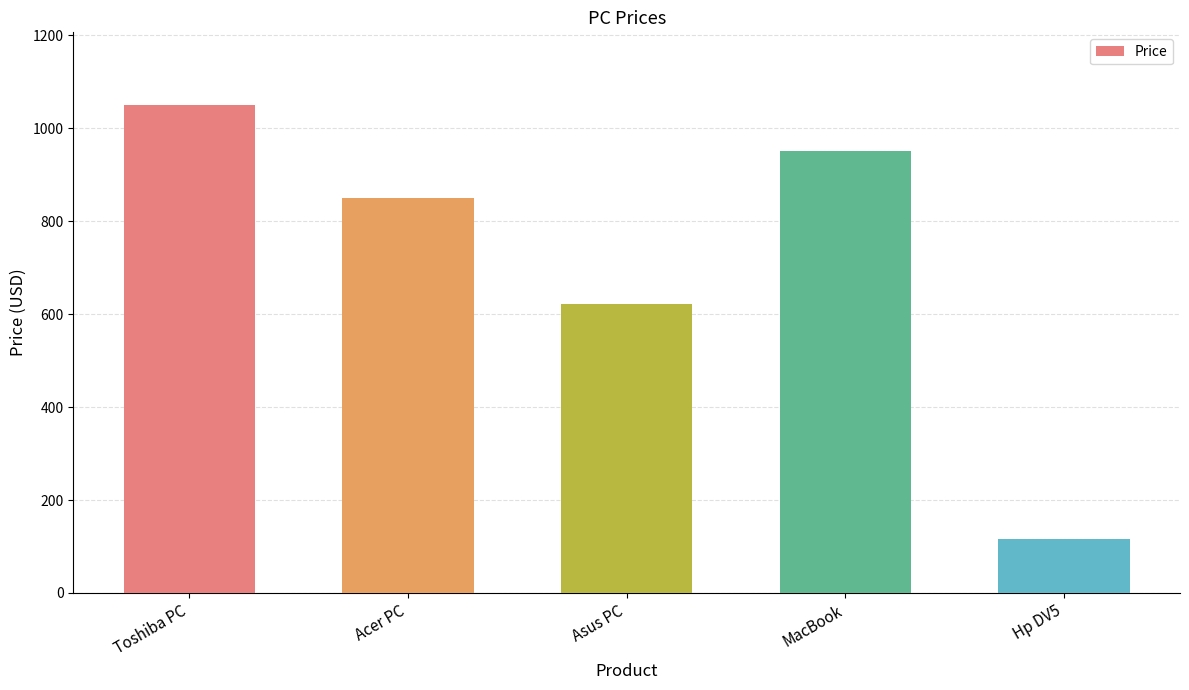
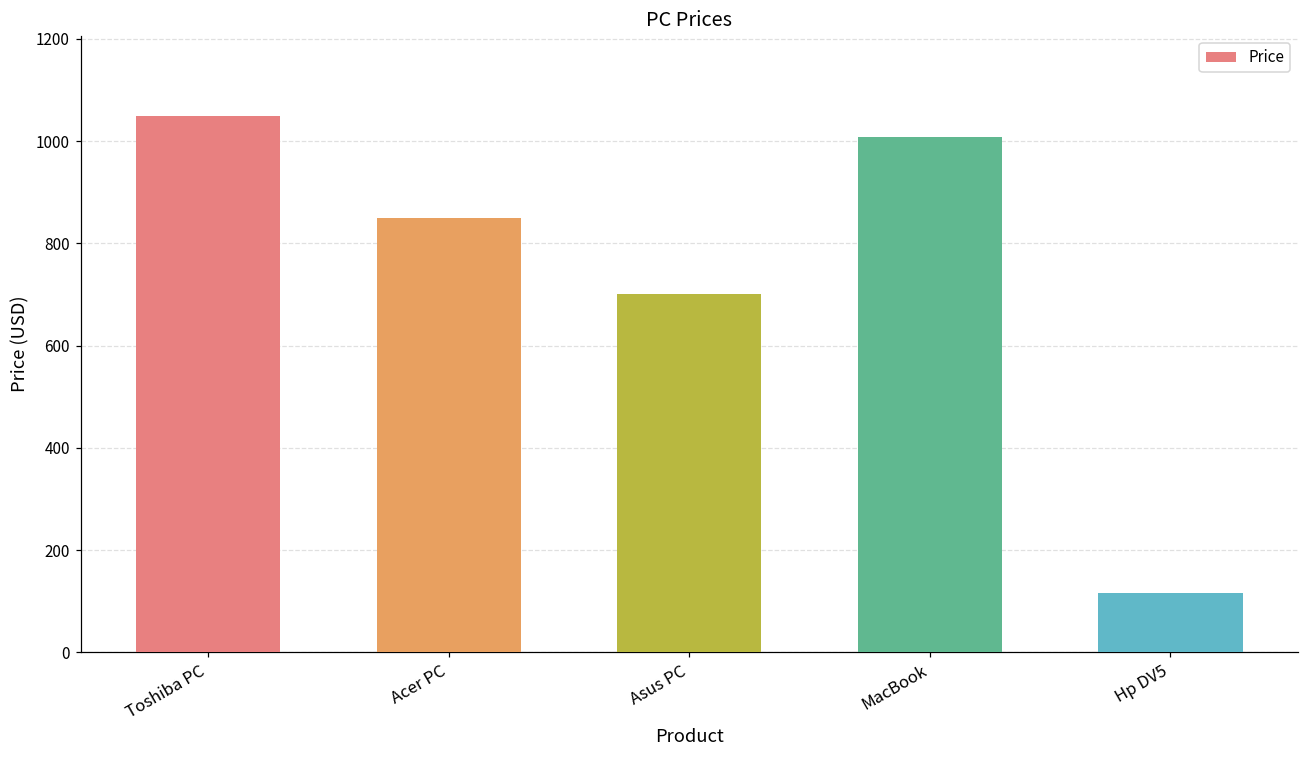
  {
    "Toshiba PC": 1050,
    "Acer PC": 850,
-   "Asus PC": 620,
-   "MacBook": 950,
+   "Asus PC": 700,
+   "MacBook": 1010,
    "Hp DV5": 120
  }
